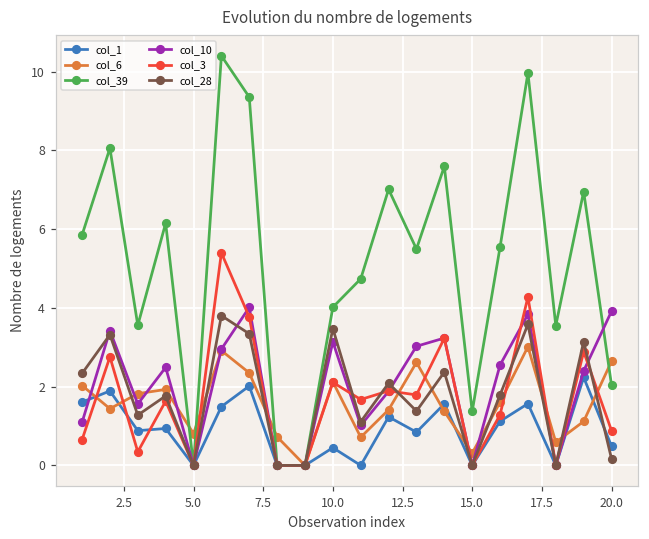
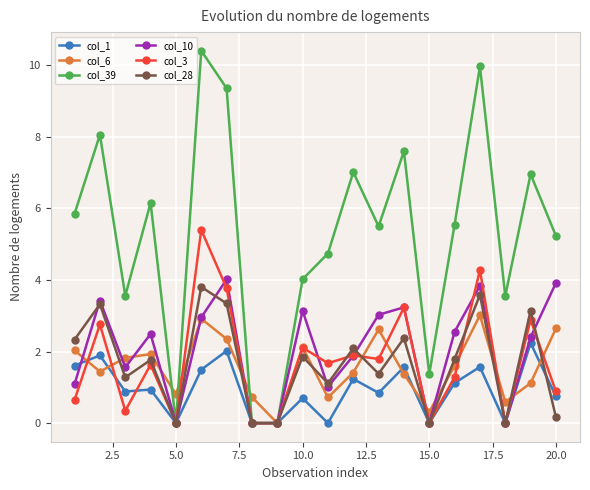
  {
    "col_1": {
-     "10.0": 0.4,
-     "20.0": 0.5
+     "10.0": 0.7,
+     "20.0": 0.7
    },
    "col_39": {
      "10.0": 4.0,
      "15.0": 1.4,
-     "20.0": 2.0
+     "20.0": 5.2
    },
    "col_10": {
      "10.0": 3.1,
      "20.0": 3.9
    },
    "col_28": {
-     "10.0": 3.5,
+     "10.0": 1.9,
      "20.0": 0.2
    }
  }
